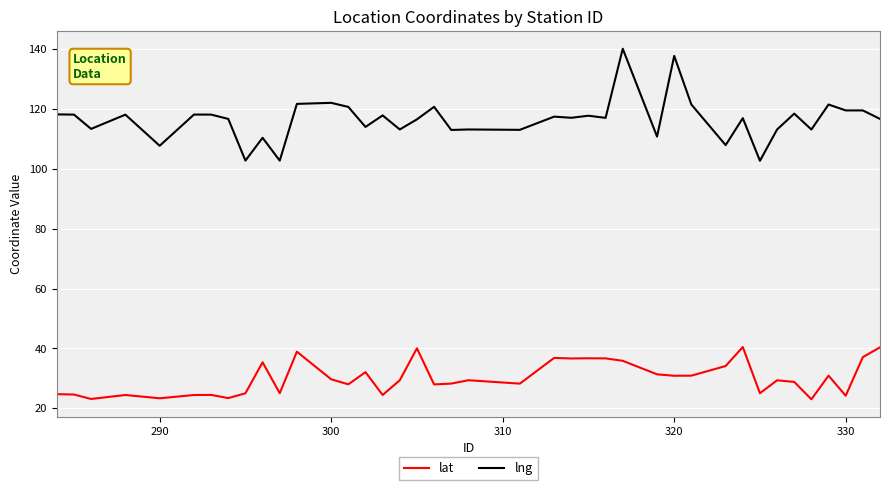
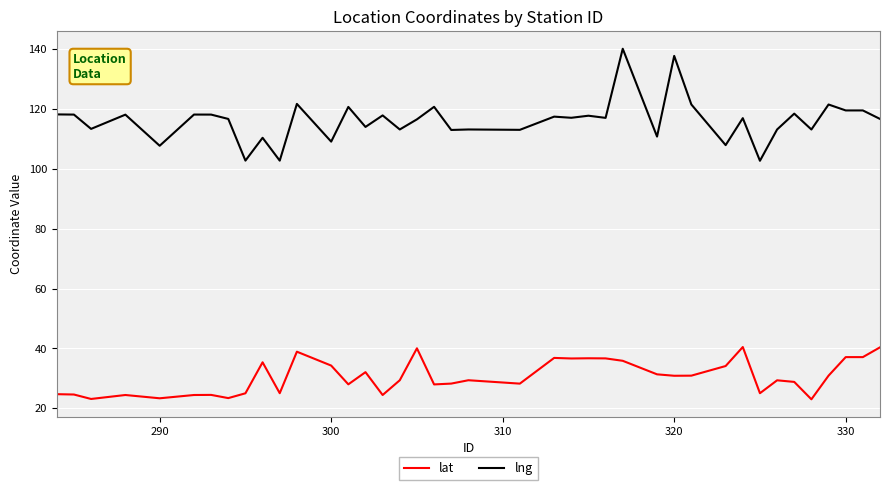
  {
    "lat": {
      "290": 23,
-     "300": 30,
+     "300": 34,
      "320": 31,
-     "330": 24
+     "330": 37
    },
    "lng": {
      "290": 108,
-     "300": 122,
+     "300": 109,
      "320": 138,
      "330": 119
    }
  }
